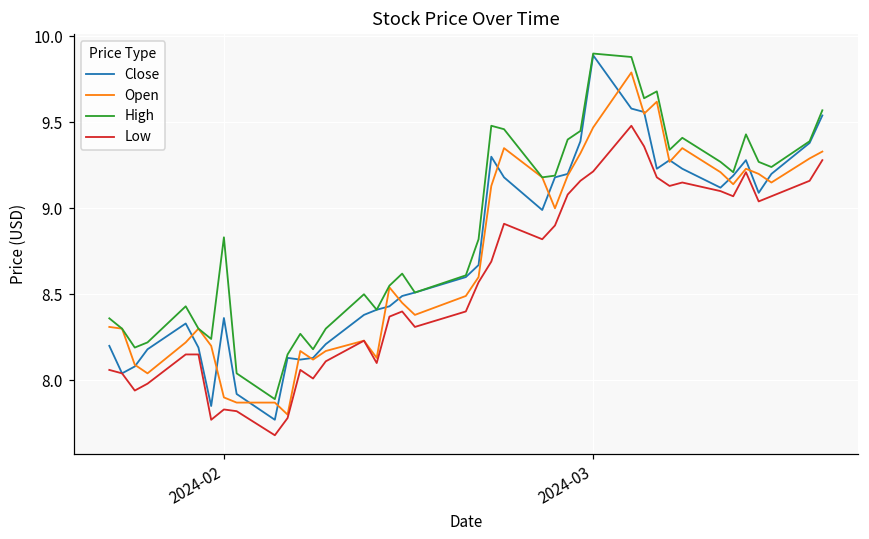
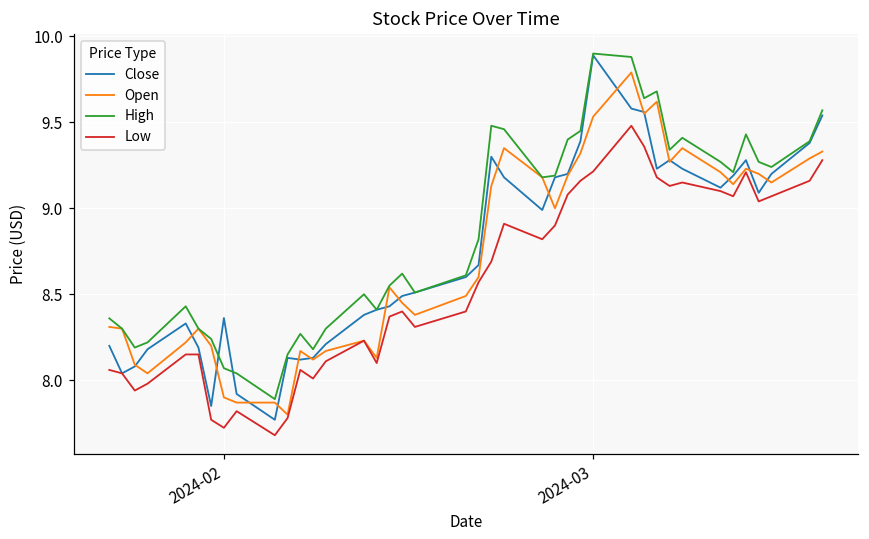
  {
    "Close": {
      "2024-02": 8.36
    },
    "Open": {
      "2024-02": 7.90,
-     "2024-03": 9.47
+     "2024-03": 9.53
    },
    "High": {
-     "2024-02": 8.83
+     "2024-02": 8.07
    },
    "Low": {
-     "2024-02": 7.83,
+     "2024-02": 7.72,
      "2024-03": 9.21
    }
  }
